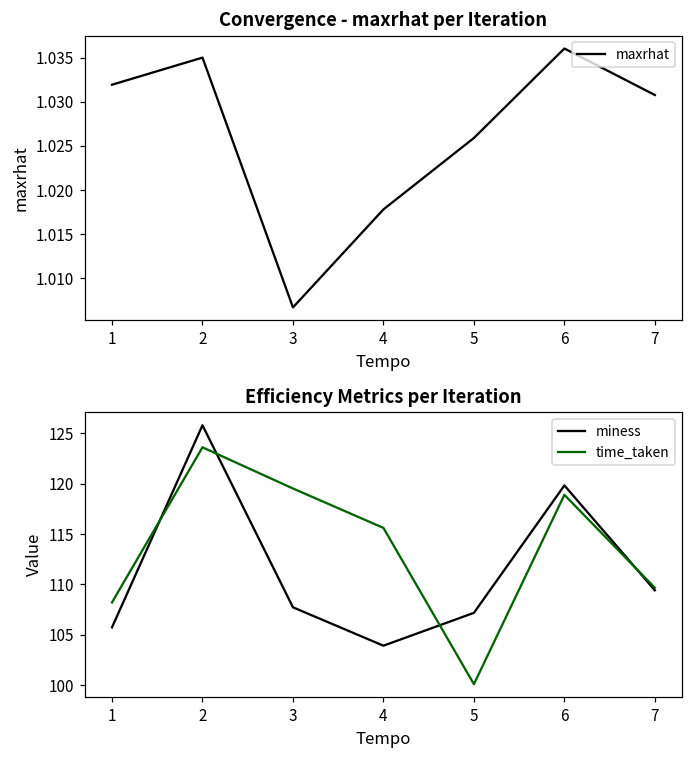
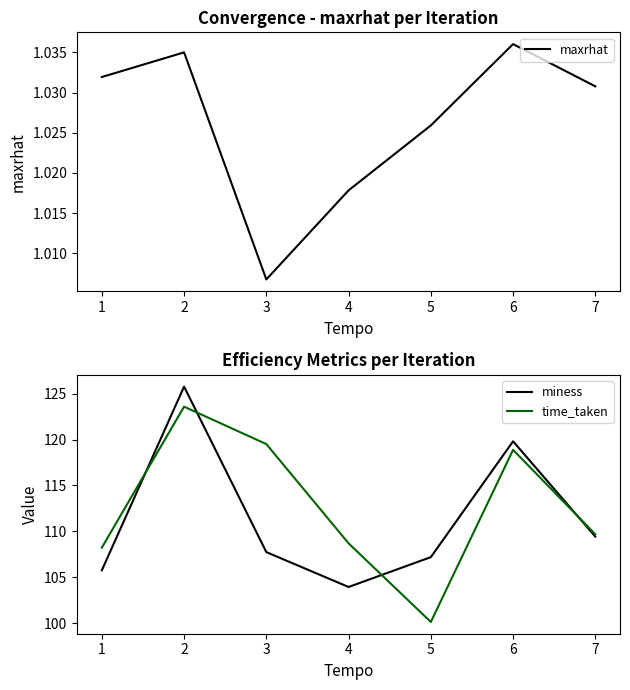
  {
    "Convergence - maxrhat per Iteration": {
      "1": 1.032,
      "2": 1.035,
      "3": 1.007,
      "4": 1.018,
      "5": 1.026,
      "6": 1.036,
      "7": 1.031
    },
    "Efficiency Metrics per Iteration": {
      "miness": {
        "1": 106,
        "2": 126,
        "3": 108,
        "4": 104,
        "5": 107,
        "6": 120
      },
      "time_taken": {
        "1": 108,
        "2": 124,
        "3": 120,
-       "4": 116,
+       "4": 109,
        "5": 100,
        "6": 119
      }
    }
  }
